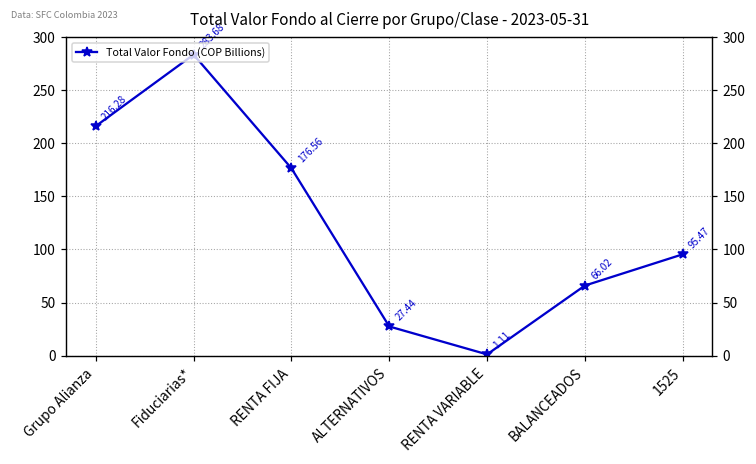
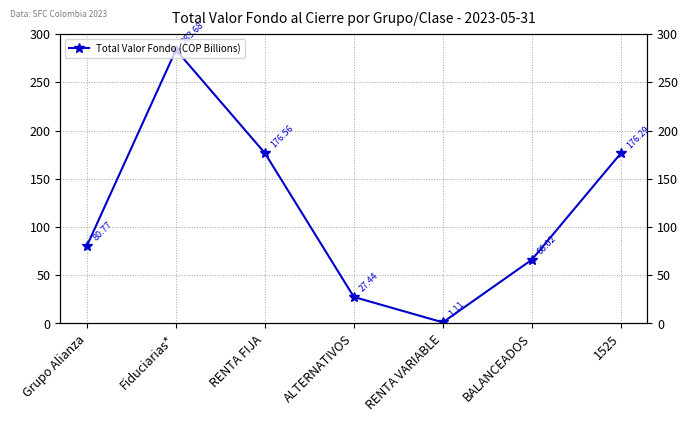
  {
-   "Grupo Alianza": 216.28,
+   "Grupo Alianza": 80.77,
    "RENTA FIJA": 176.56,
    "ALTERNATIVOS": 27.44,
    "RENTA VARIABLE": 1.11,
    "BALANCEADOS": 66.02,
-   "1525": 95.47
+   "1525": 176.29
  }
